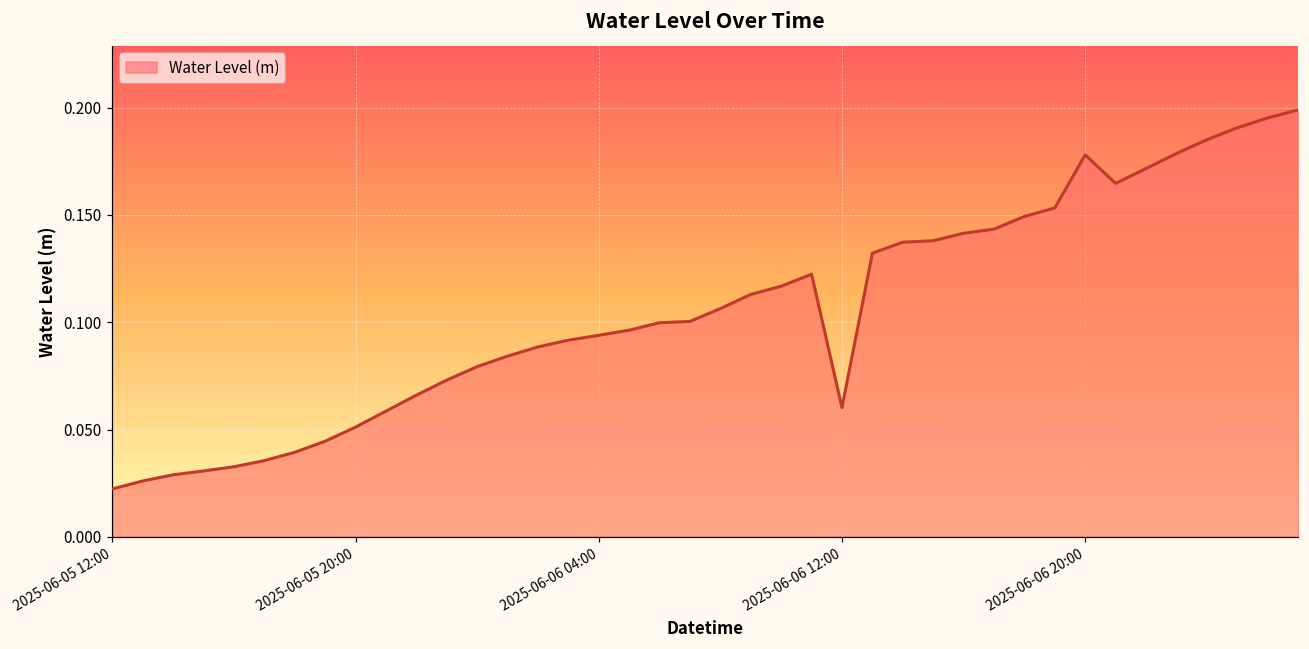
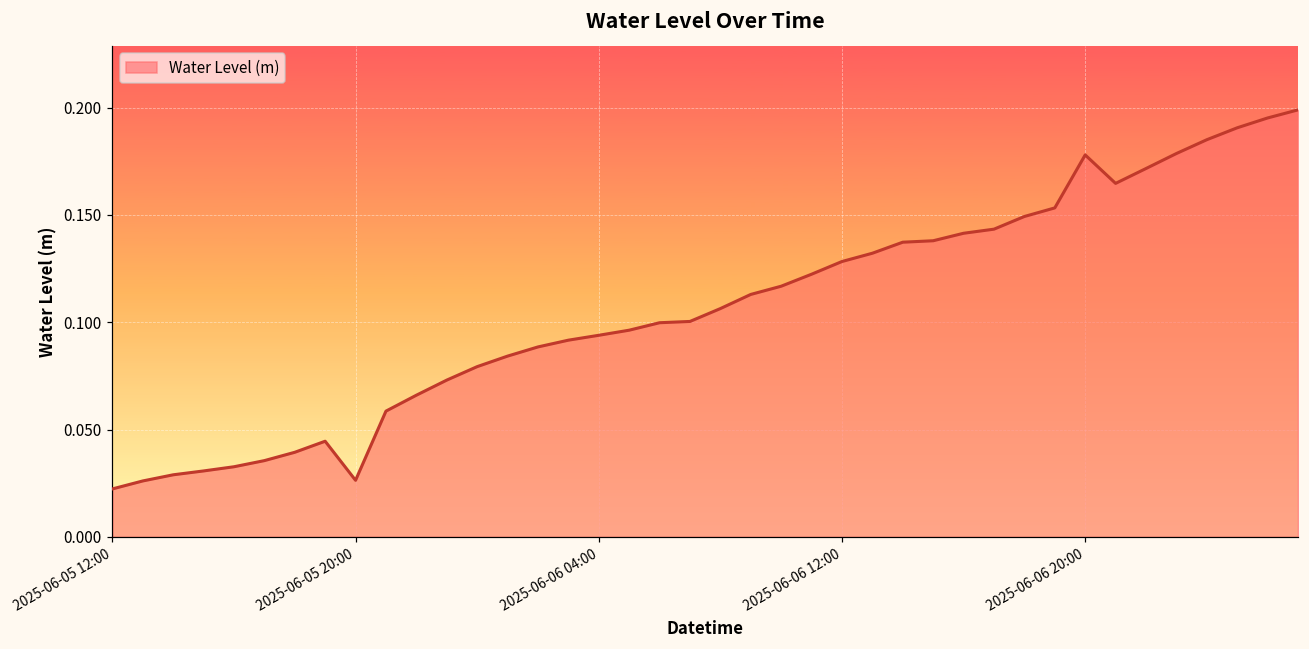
  {
    "2025-06-05 12:00": 0.022,
-   "2025-06-05 20:00": 0.051,
+   "2025-06-05 20:00": 0.026,
    "2025-06-06 04:00": 0.094,
-   "2025-06-06 12:00": 0.060,
+   "2025-06-06 12:00": 0.128,
    "2025-06-06 20:00": 0.178
  }
